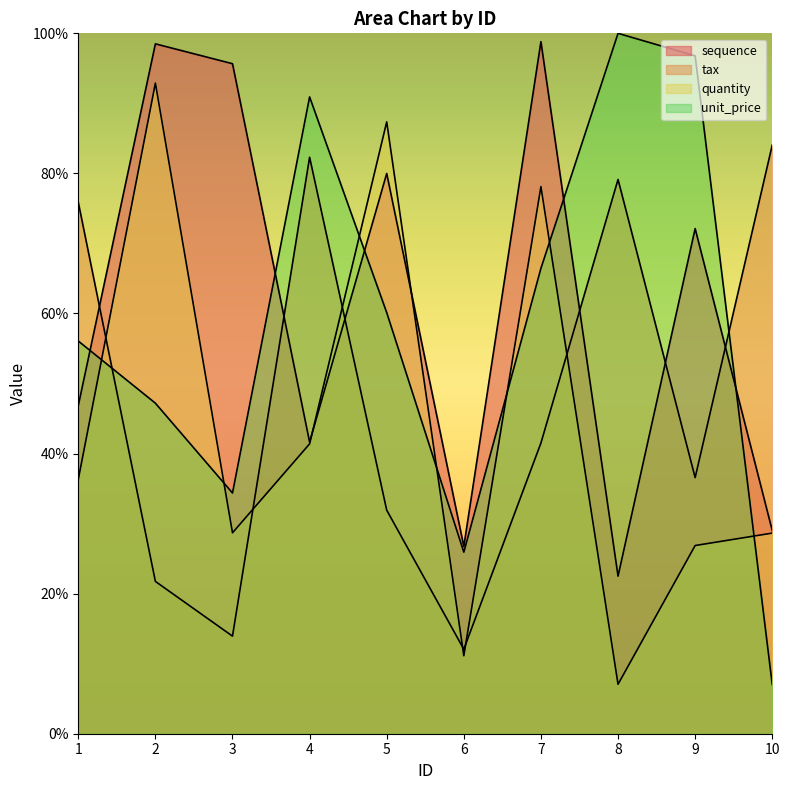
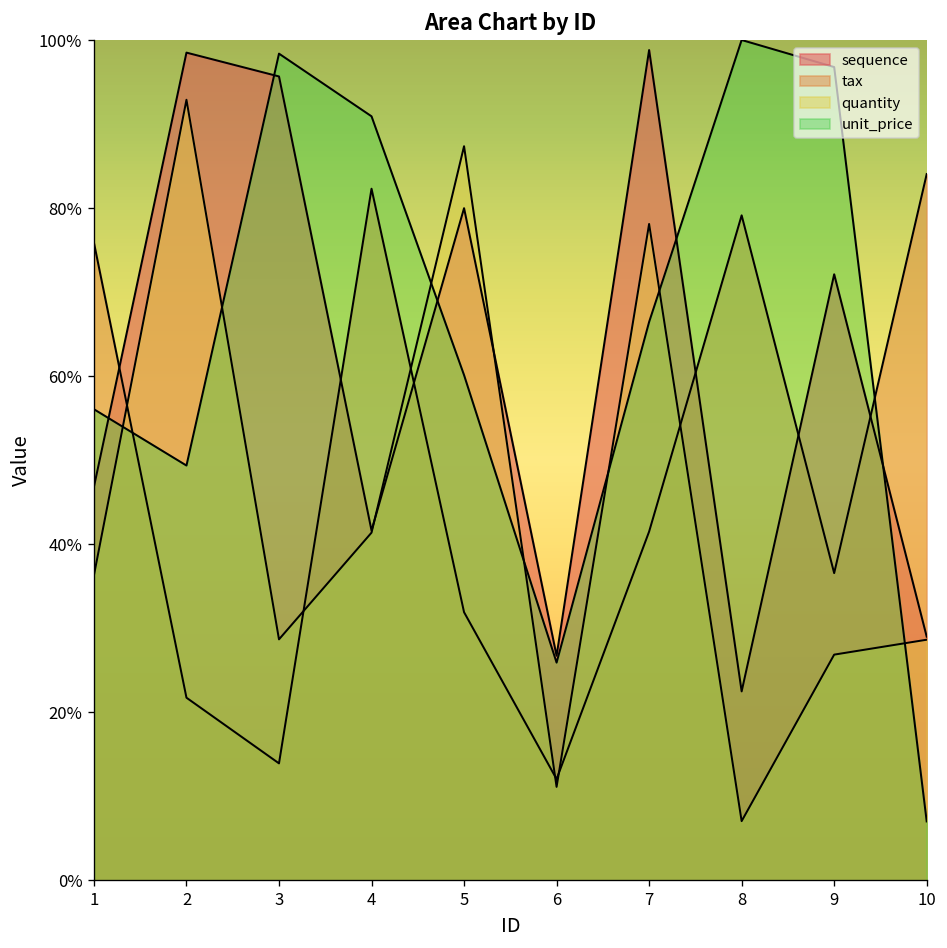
  {
    "unit_price": {
      "1": "56%",
-     "2": "47%",
-     "3": "34%",
+     "2": "49%",
+     "3": "98%",
      "4": "91%",
      "5": "60%",
      "6": "26%",
      "7": "66%",
      "8": "100%",
      "10": "7%"
    }
  }
